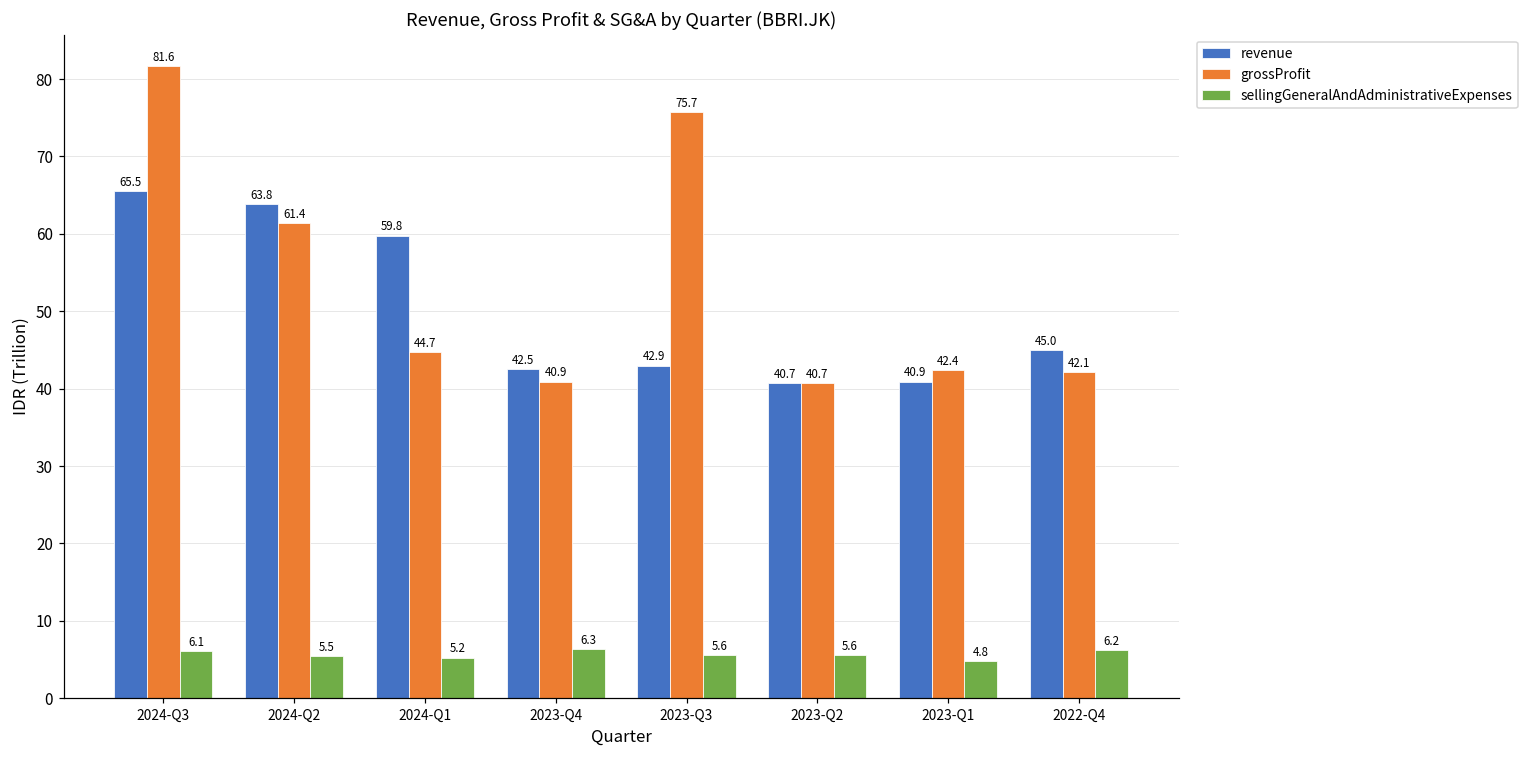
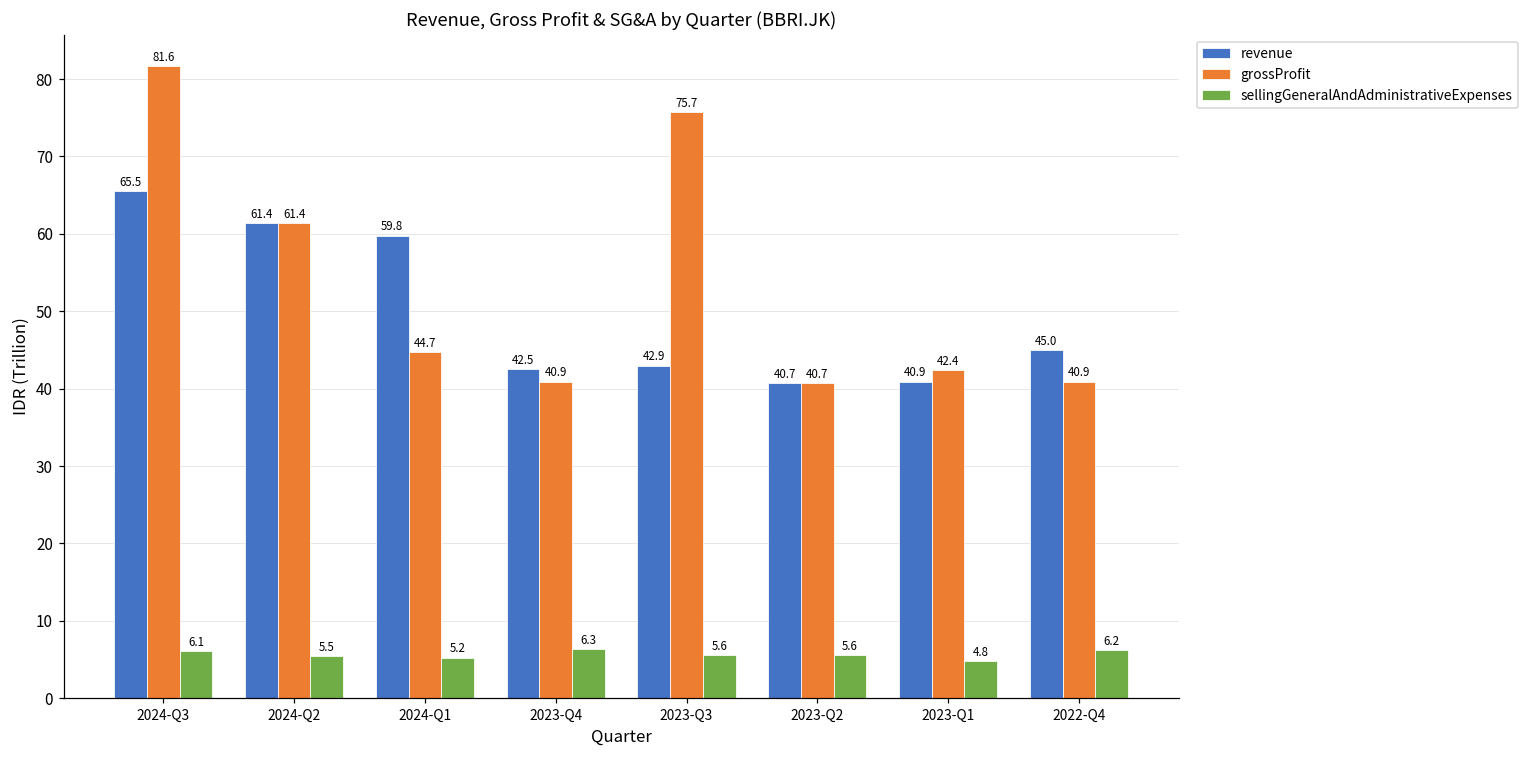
  {
    "revenue": {
      "2024-Q3": 65.5,
-     "2024-Q2": 63.8,
+     "2024-Q2": 61.4,
      "2024-Q1": 59.8,
      "2023-Q4": 42.5,
      "2023-Q3": 42.9,
      "2023-Q2": 40.7,
      "2023-Q1": 40.9,
      "2022-Q4": 45.0
    },
    "grossProfit": {
      "2024-Q3": 81.6,
      "2024-Q2": 61.4,
      "2024-Q1": 44.7,
      "2023-Q4": 40.9,
      "2023-Q3": 75.7,
      "2023-Q2": 40.7,
      "2023-Q1": 42.4,
-     "2022-Q4": 42.1
+     "2022-Q4": 40.9
    },
    "sellingGeneralAndAdministrativeExpenses": {
      "2024-Q3": 6.1,
      "2024-Q2": 5.5,
      "2024-Q1": 5.2,
      "2023-Q4": 6.3,
      "2023-Q3": 5.6,
      "2023-Q2": 5.6,
      "2023-Q1": 4.8,
      "2022-Q4": 6.2
    }
  }
